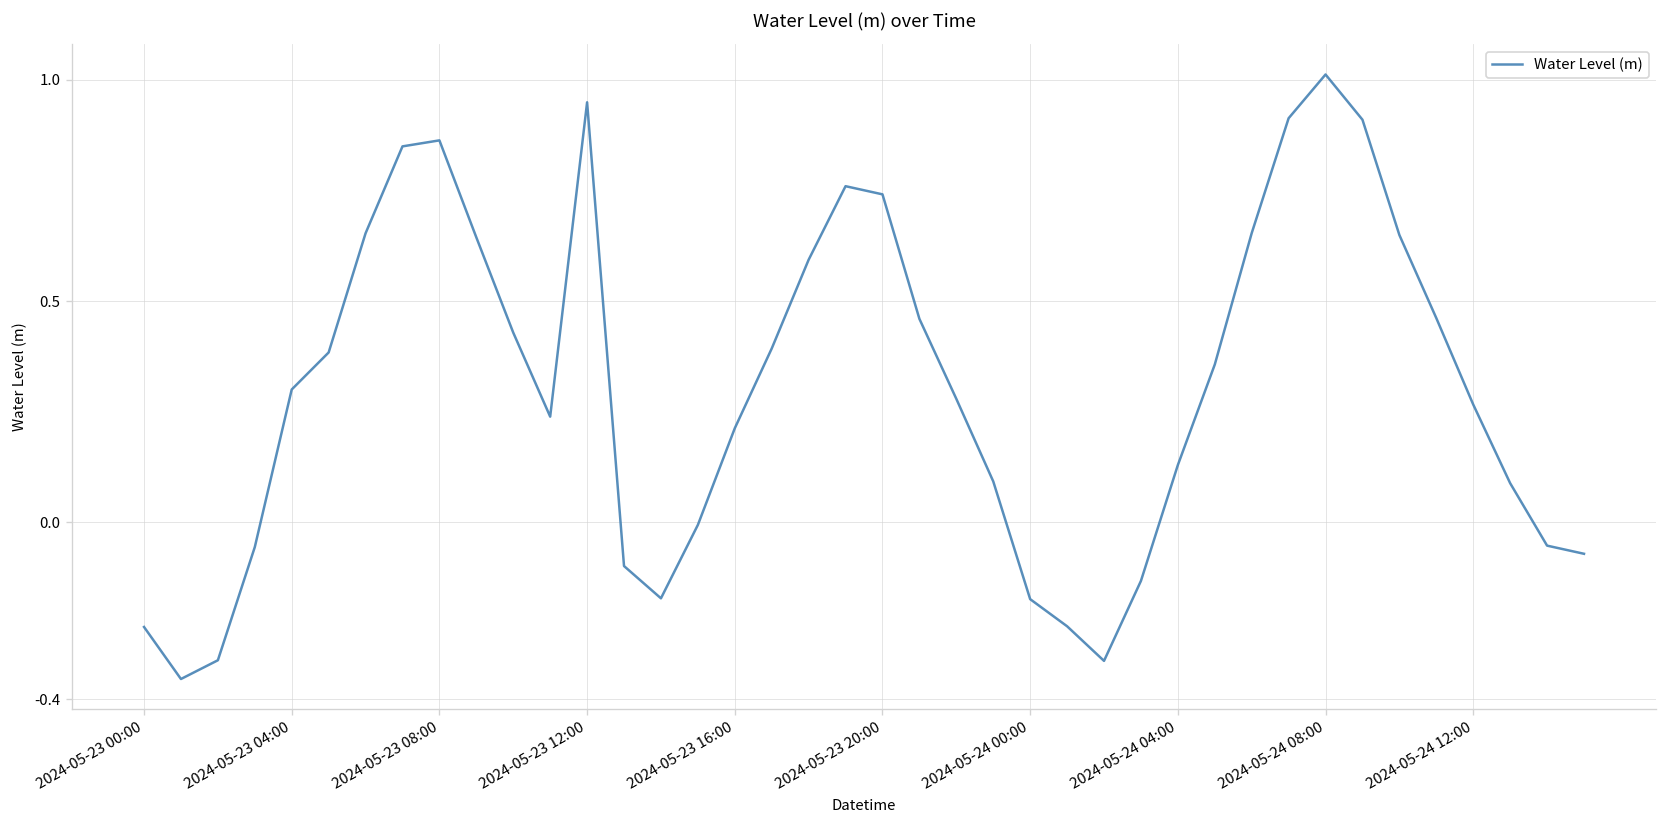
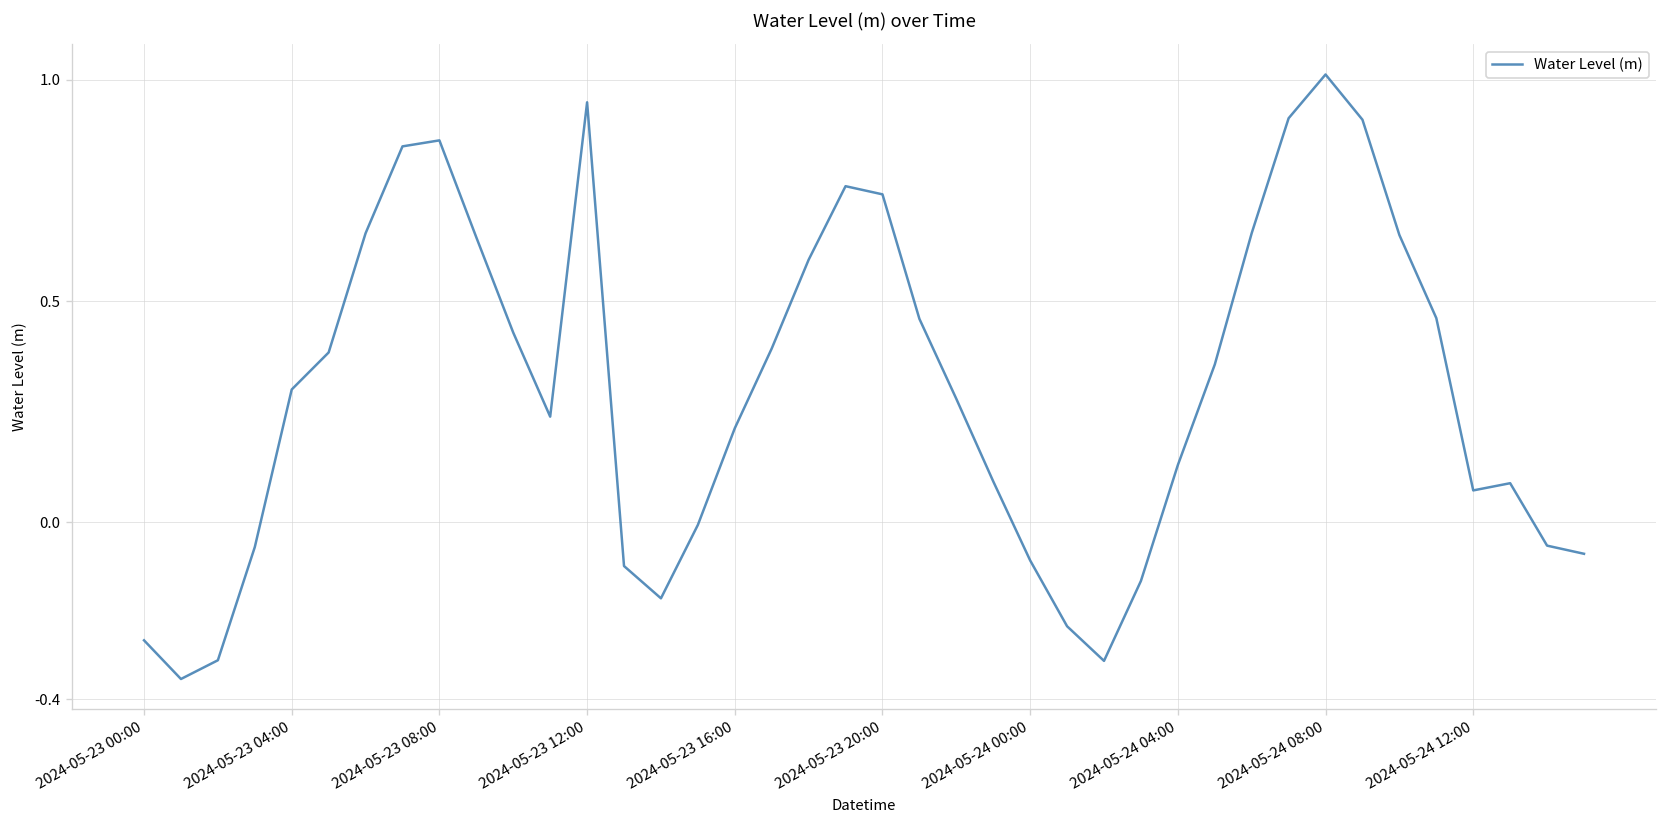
  {
-   "2024-05-23 00:00": -0.24,
+   "2024-05-23 00:00": -0.27,
    "2024-05-23 04:00": 0.30,
    "2024-05-23 08:00": 0.86,
    "2024-05-23 12:00": 0.95,
    "2024-05-23 16:00": 0.21,
    "2024-05-23 20:00": 0.74,
-   "2024-05-24 00:00": -0.17,
+   "2024-05-24 00:00": -0.09,
    "2024-05-24 04:00": 0.13,
    "2024-05-24 08:00": 1.01,
-   "2024-05-24 12:00": 0.27
+   "2024-05-24 12:00": 0.07
  }
